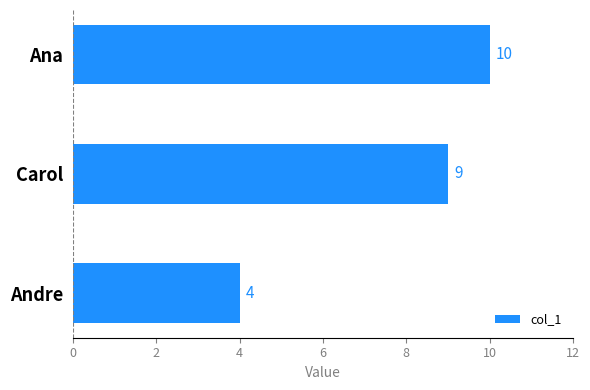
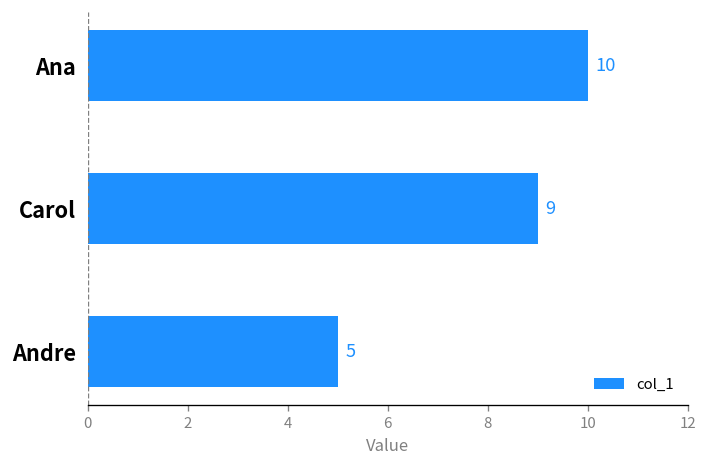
  {
    "Ana": 10,
    "Carol": 9,
-   "Andre": 4
+   "Andre": 5
  }
